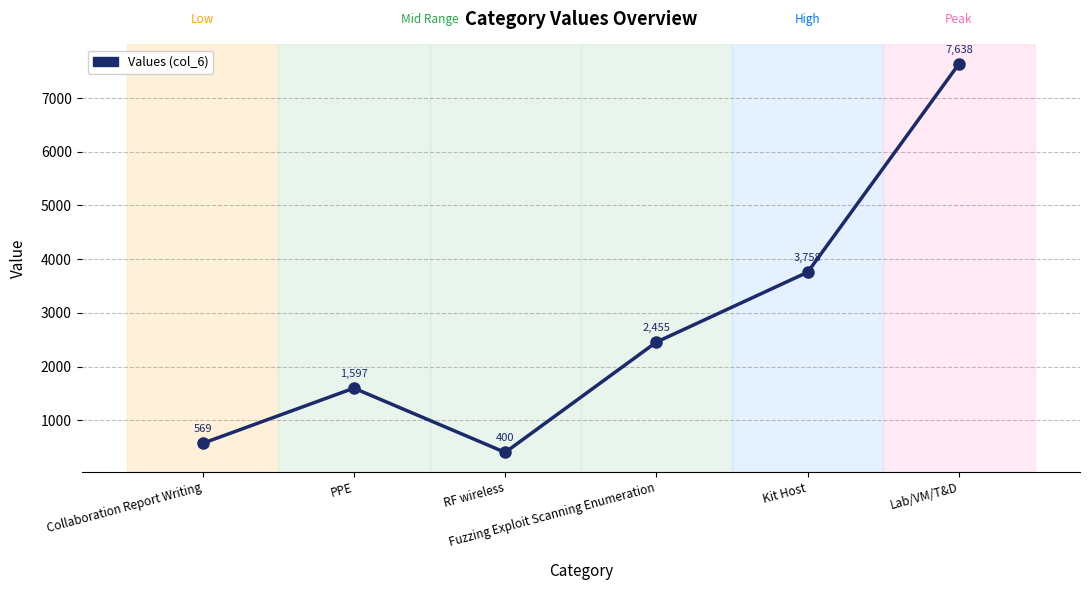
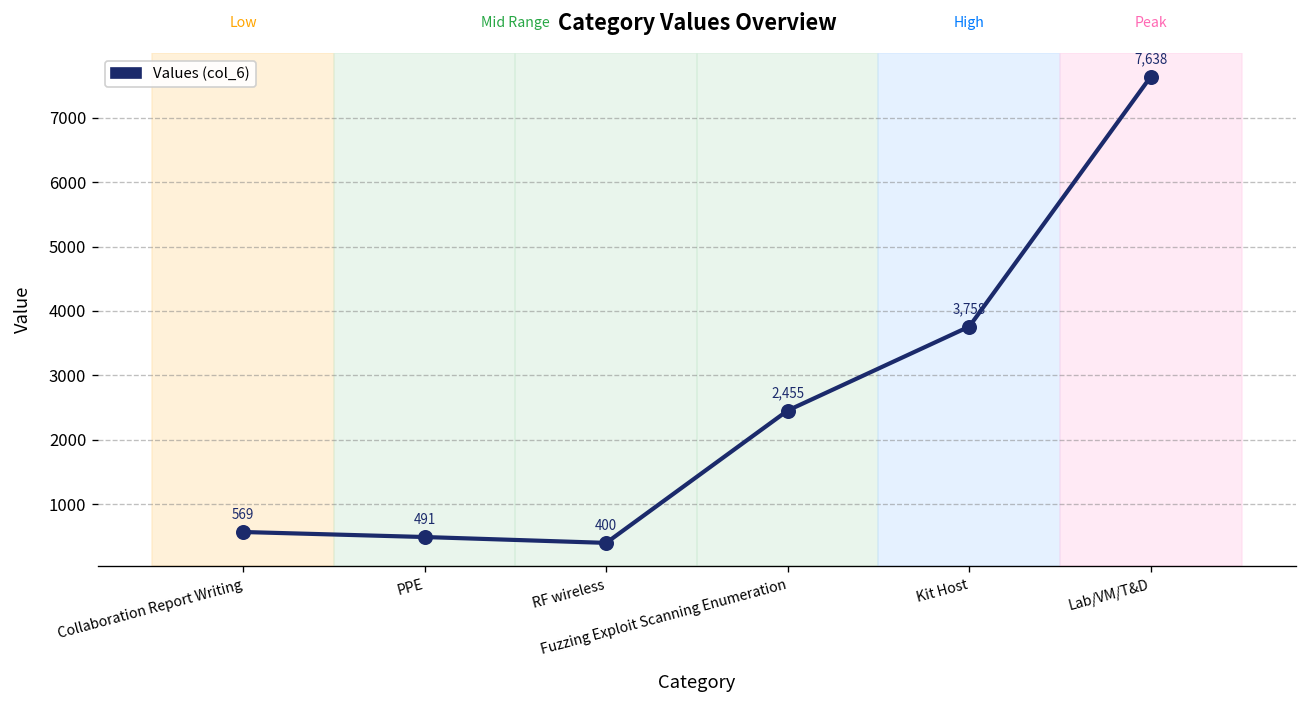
  {
    "Collaboration Report Writing": "569",
-   "PPE": "1,597",
+   "PPE": "491",
    "RF wireless": "400",
    "Fuzzing Exploit Scanning Enumeration": "2,455",
    "Kit Host": "3,758",
    "Lab/VM/T&D": "7,638"
  }
